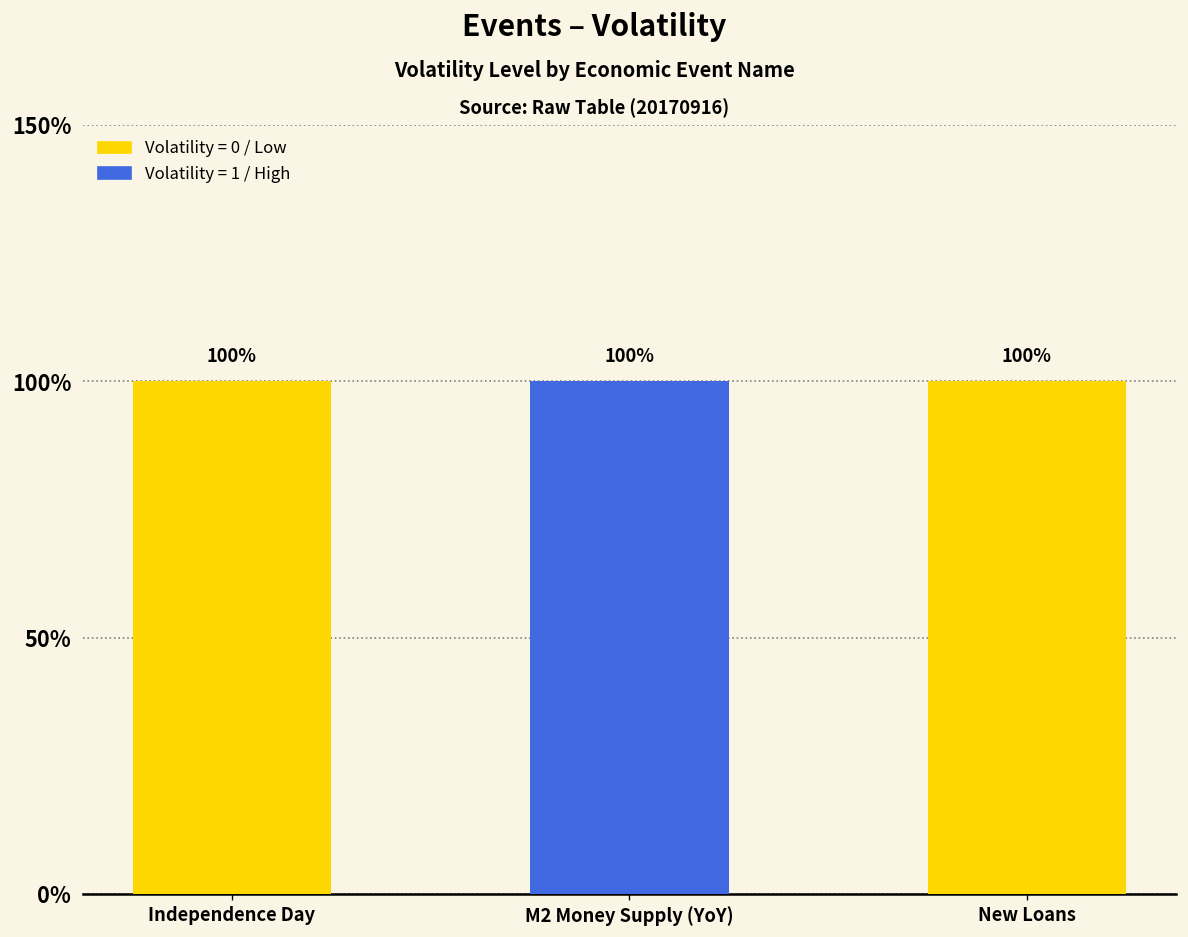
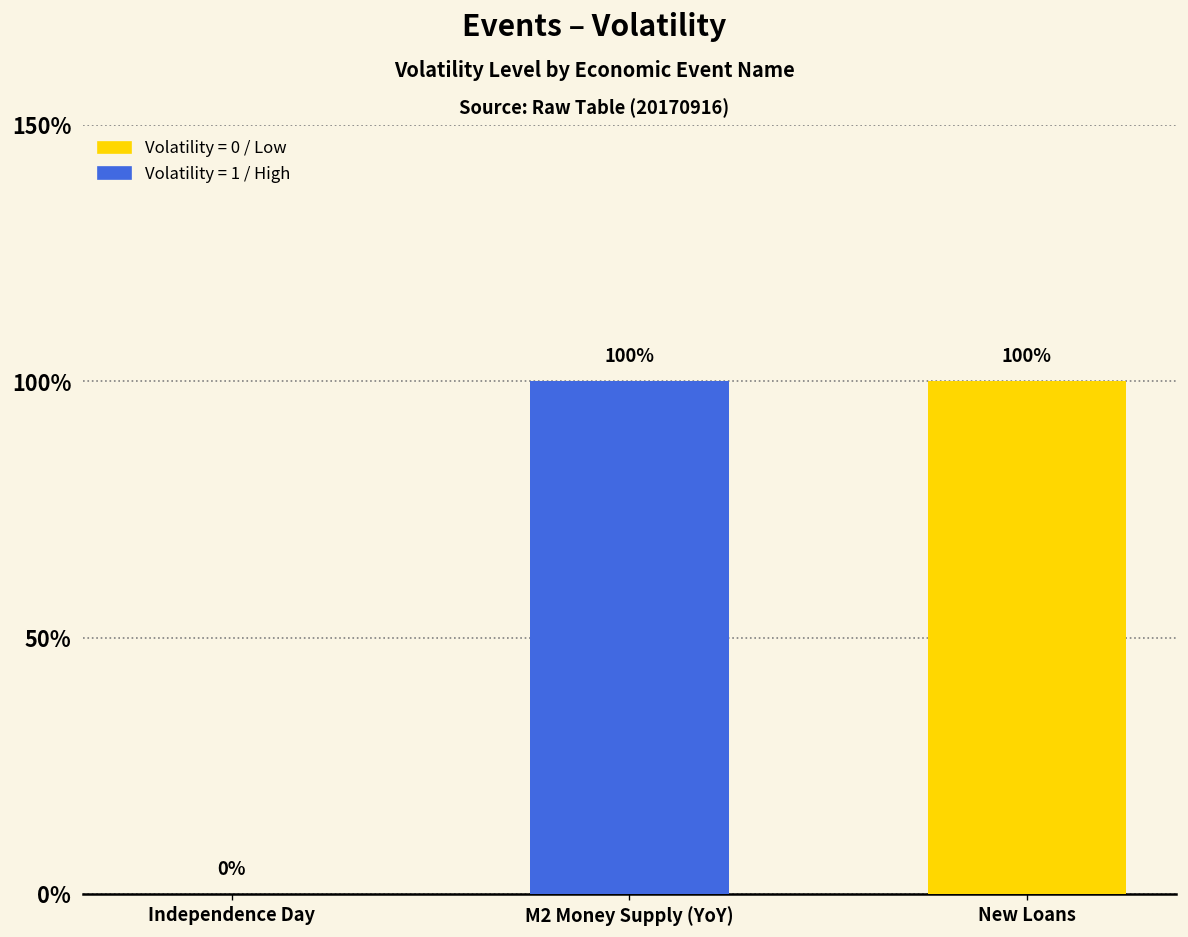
  {
-   "Independence Day": "100%",
+   "Independence Day": "0%",
    "M2 Money Supply (YoY)": "100%",
    "New Loans": "100%"
  }
